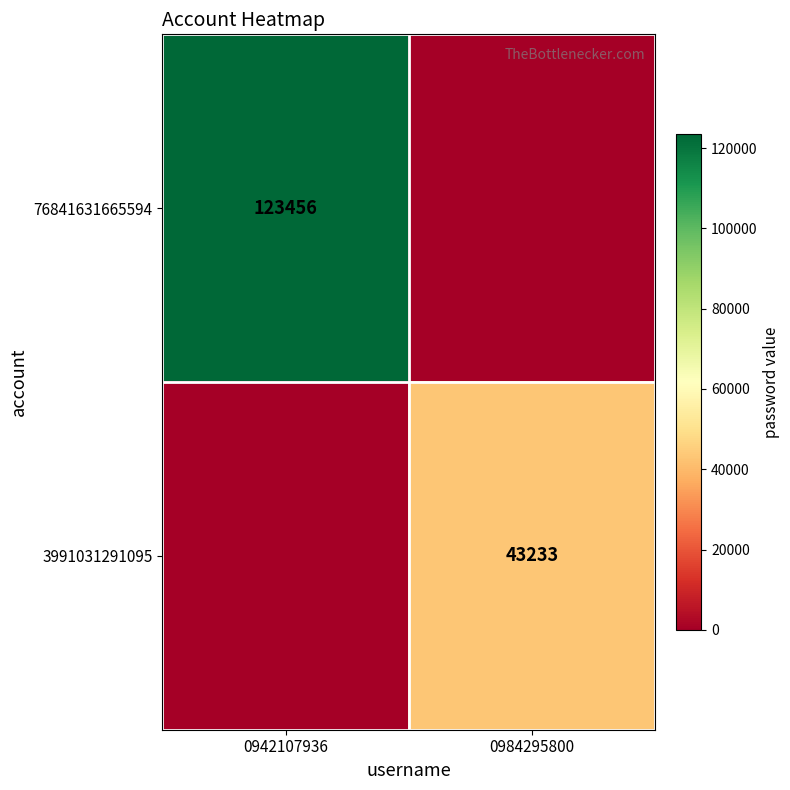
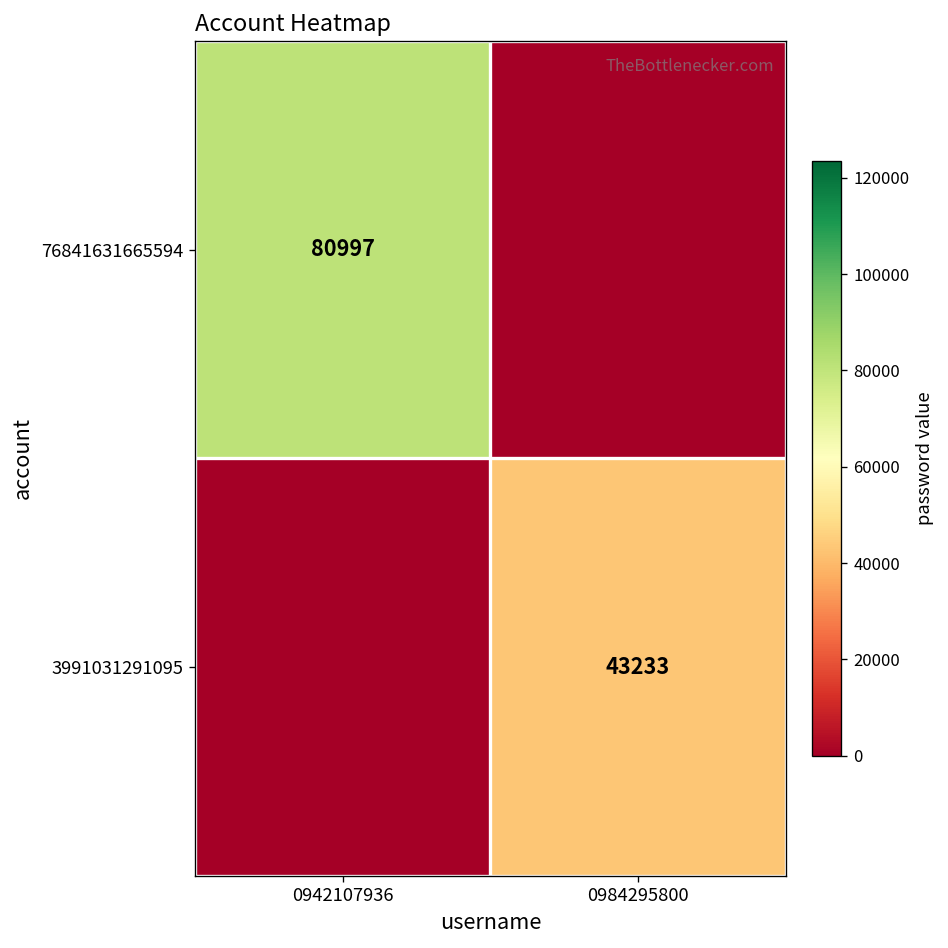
  {
    "76841631665594": {
-     "0942107936": 123456
+     "0942107936": 80997
    },
    "3991031291095": {
      "0984295800": 43233
    }
  }
